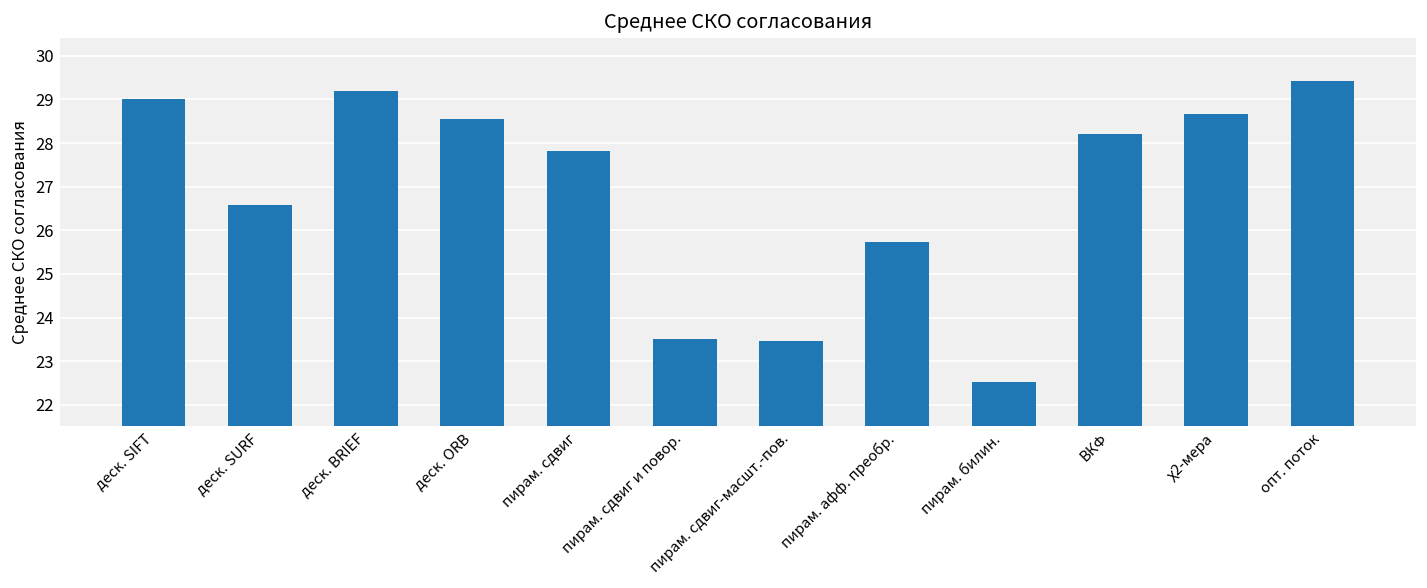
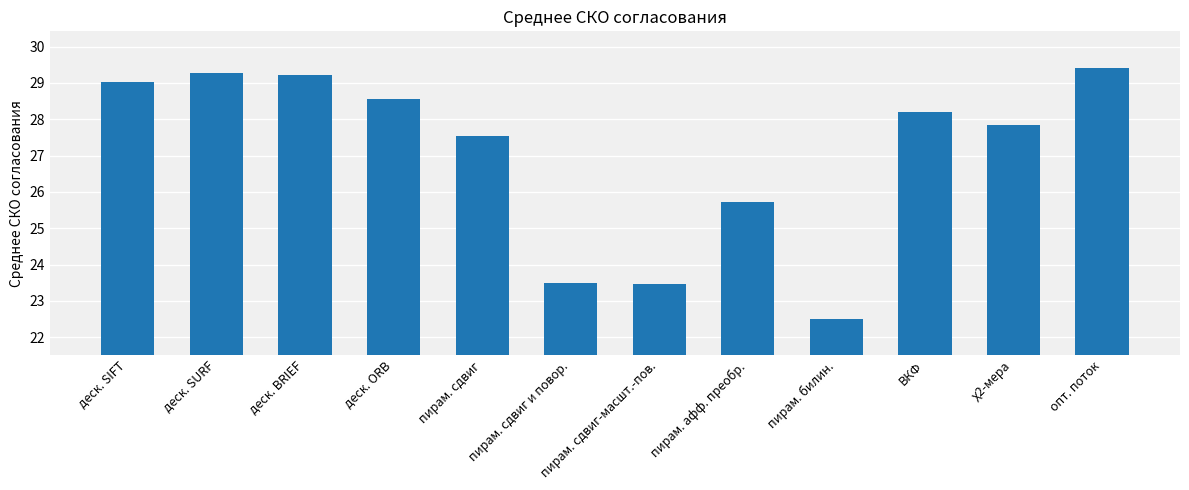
  {
    "деск. SIFT": 29.0,
-   "деск. SURF": 26.6,
+   "деск. SURF": 29.3,
    "деск. BRIEF": 29.2,
    "деск. ORB": 28.6,
-   "пирам. сдвиг": 27.8,
+   "пирам. сдвиг": 27.6,
    "пирам. сдвиг и повор.": 23.5,
    "пирам. сдвиг-масшт.-пов.": 23.5,
    "пирам. афф. преобр.": 25.7,
    "пирам. билин.": 22.5,
    "ВКФ": 28.2,
-   "χ2-мера": 28.7,
+   "χ2-мера": 27.8,
    "опт. поток": 29.4
  }
